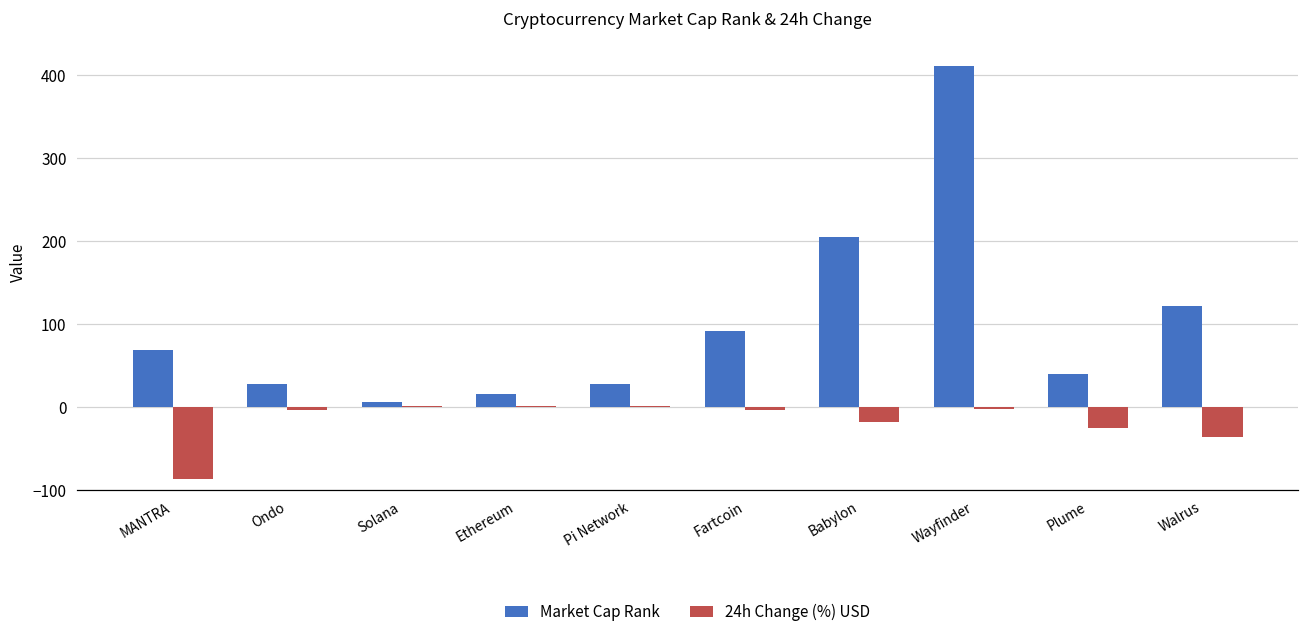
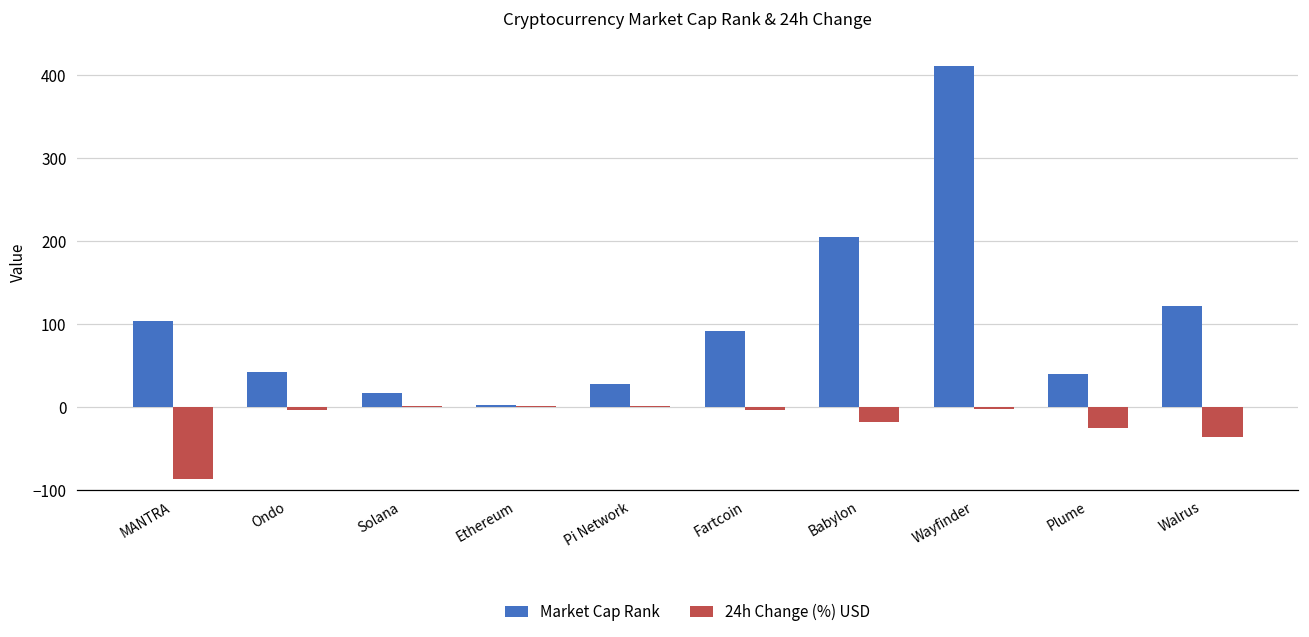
  {
    "Market Cap Rank": {
-     "MANTRA": 70,
-     "Ondo": 30,
-     "Solana": 10,
-     "Ethereum": 20,
+     "MANTRA": 100,
+     "Ondo": 40,
+     "Solana": 20,
+     "Ethereum": 0,
      "Pi Network": 30,
      "Fartcoin": 90,
      "Babylon": 210,
      "Wayfinder": 410,
      "Plume": 40,
      "Walrus": 120
    },
    "24h Change (%) USD": {
      "MANTRA": -90,
      "Ondo": 0,
      "Fartcoin": 0,
      "Babylon": -20,
      "Plume": -30,
      "Walrus": -40
    }
  }
